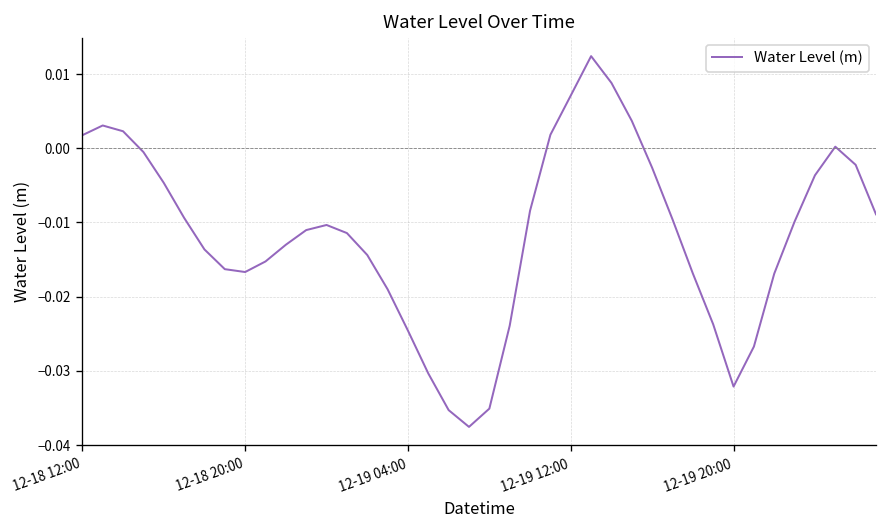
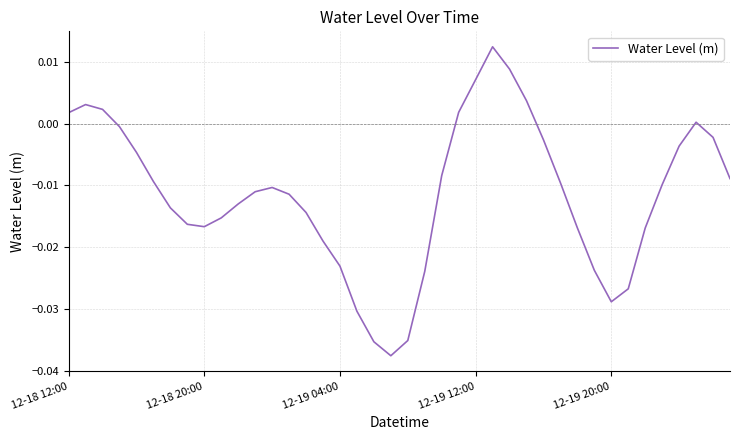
  {
    "12-18 12:00": 0.002,
    "12-18 20:00": -0.017,
-   "12-19 04:00": -0.025,
+   "12-19 04:00": -0.023,
    "12-19 12:00": 0.007,
-   "12-19 20:00": -0.032
+   "12-19 20:00": -0.029
  }
